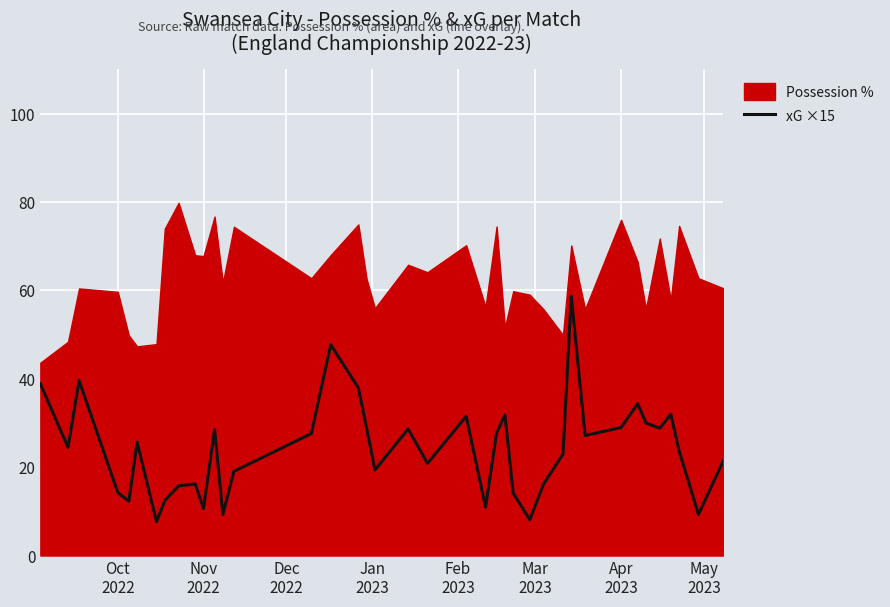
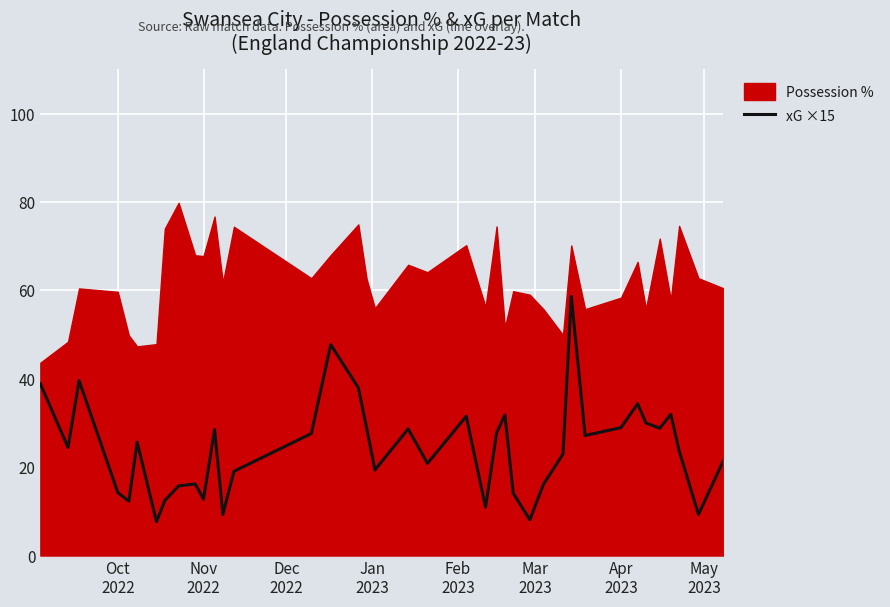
  {
    "xG ×15": {
      "Oct 2022": 14,
-     "Nov 2022": 11,
+     "Nov 2022": 13,
      "Apr 2023": 29
    },
    "Possession %": {
      "Oct 2022": 60,
      "Nov 2022": 68,
-     "Apr 2023": 76
+     "Apr 2023": 58
    }
  }
